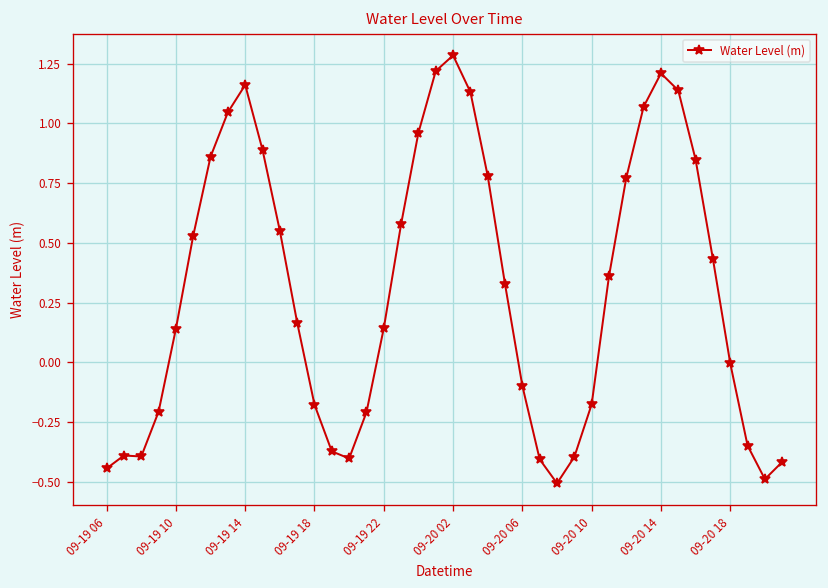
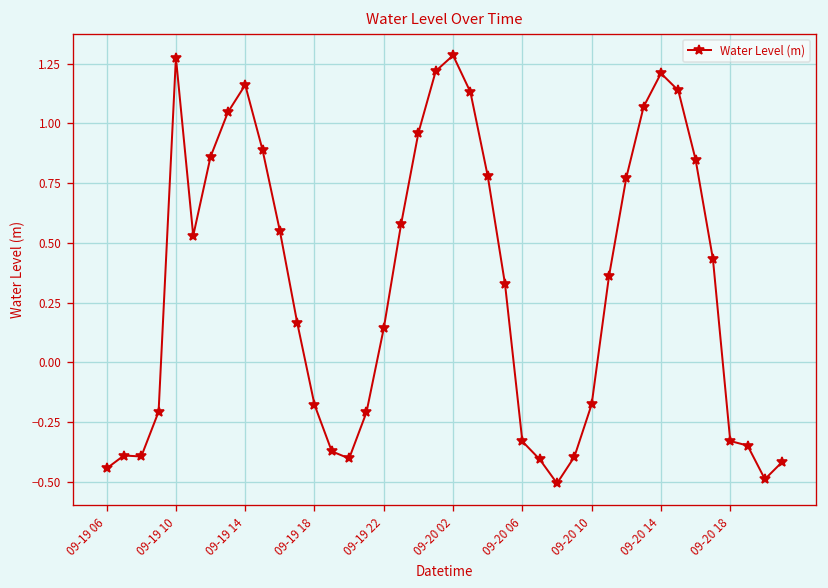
  {
    "09-19 06": -0.44,
-   "09-19 10": 0.14,
+   "09-19 10": 1.28,
    "09-19 14": 1.16,
    "09-19 18": -0.18,
    "09-19 22": 0.14,
    "09-20 02": 1.28,
-   "09-20 06": -0.10,
+   "09-20 06": -0.33,
    "09-20 10": -0.18,
    "09-20 14": 1.21,
-   "09-20 18": 0.00
+   "09-20 18": -0.33
  }
